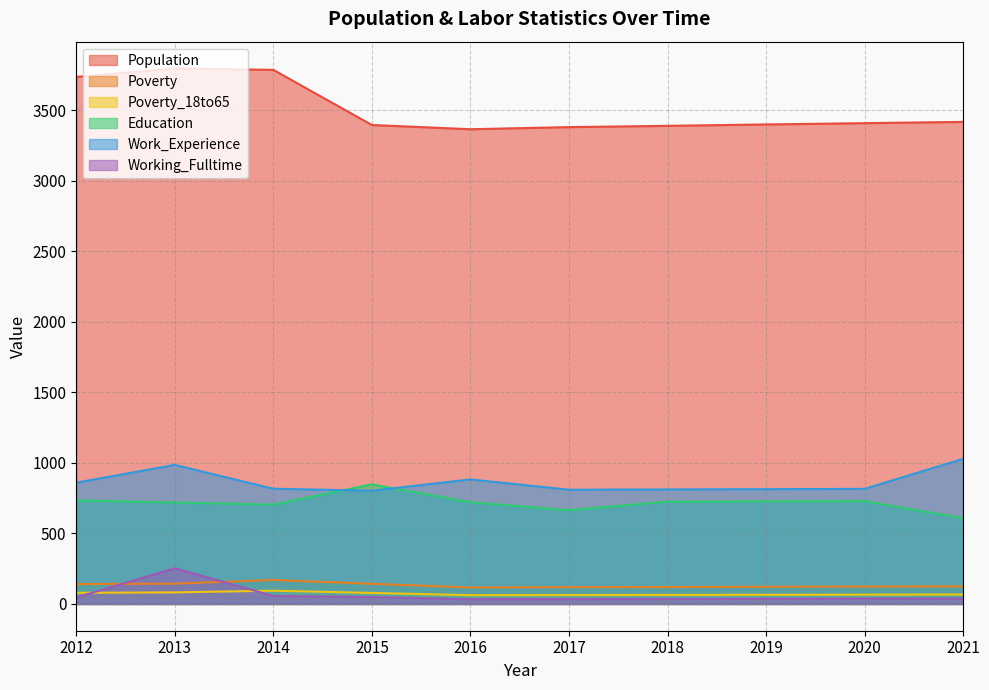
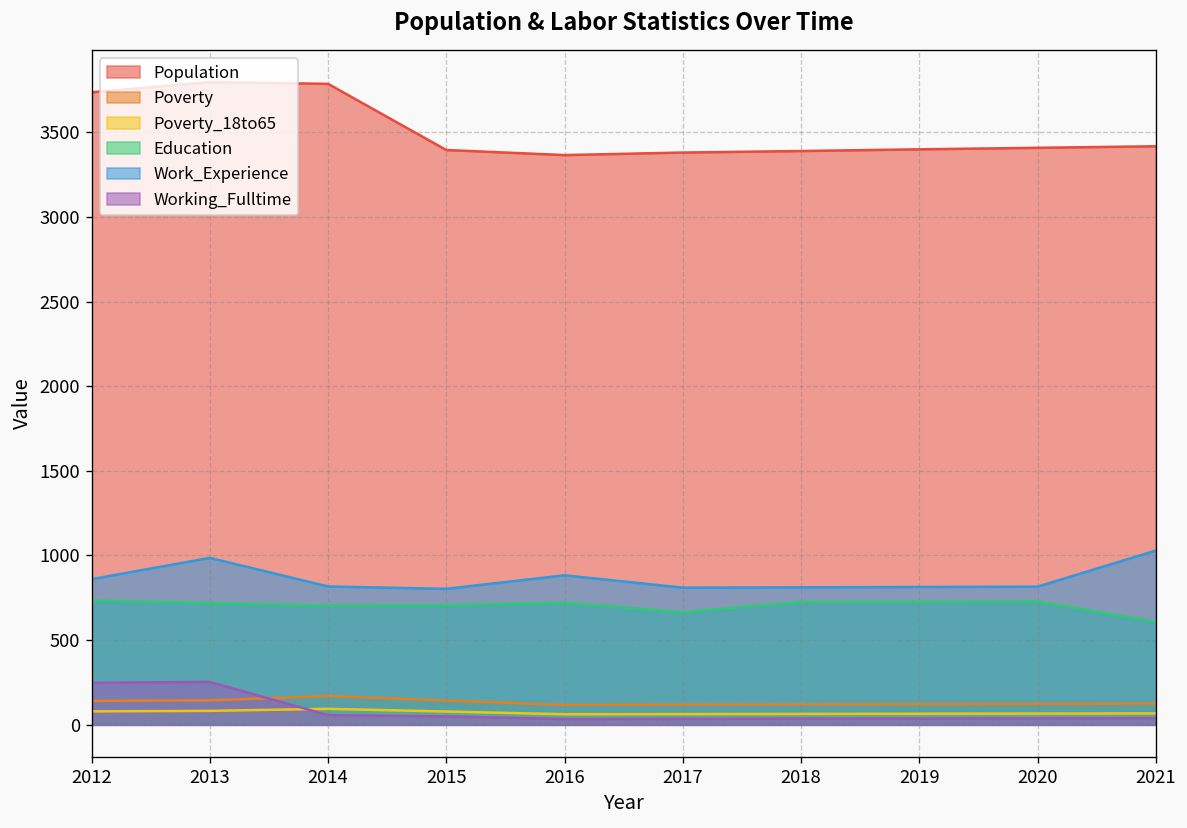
  {
    "Poverty_18to65": {
      "2012": 80,
      "2013": 80,
      "2014": 90,
      "2015": 80,
      "2016": 60,
      "2017": 60,
      "2018": 60,
      "2019": 70,
      "2020": 70,
      "2021": 70
    },
    "Education": {
      "2012": 730,
      "2013": 720,
      "2014": 700,
-     "2015": 850,
+     "2015": 710,
      "2016": 720,
      "2017": 670,
      "2018": 730,
      "2019": 730,
      "2020": 730,
      "2021": 610
    },
    "Work_Experience": {
      "2012": 860,
      "2013": 990,
      "2014": 820,
      "2015": 800,
      "2016": 880,
      "2017": 810,
      "2018": 810,
      "2019": 810,
      "2020": 820,
      "2021": 1030
    },
    "Working_Fulltime": {
-     "2012": 50,
+     "2012": 250,
      "2013": 250,
      "2014": 60,
      "2015": 50,
      "2016": 30,
      "2017": 40,
      "2018": 40,
      "2019": 40,
      "2020": 40,
      "2021": 40
    }
  }
